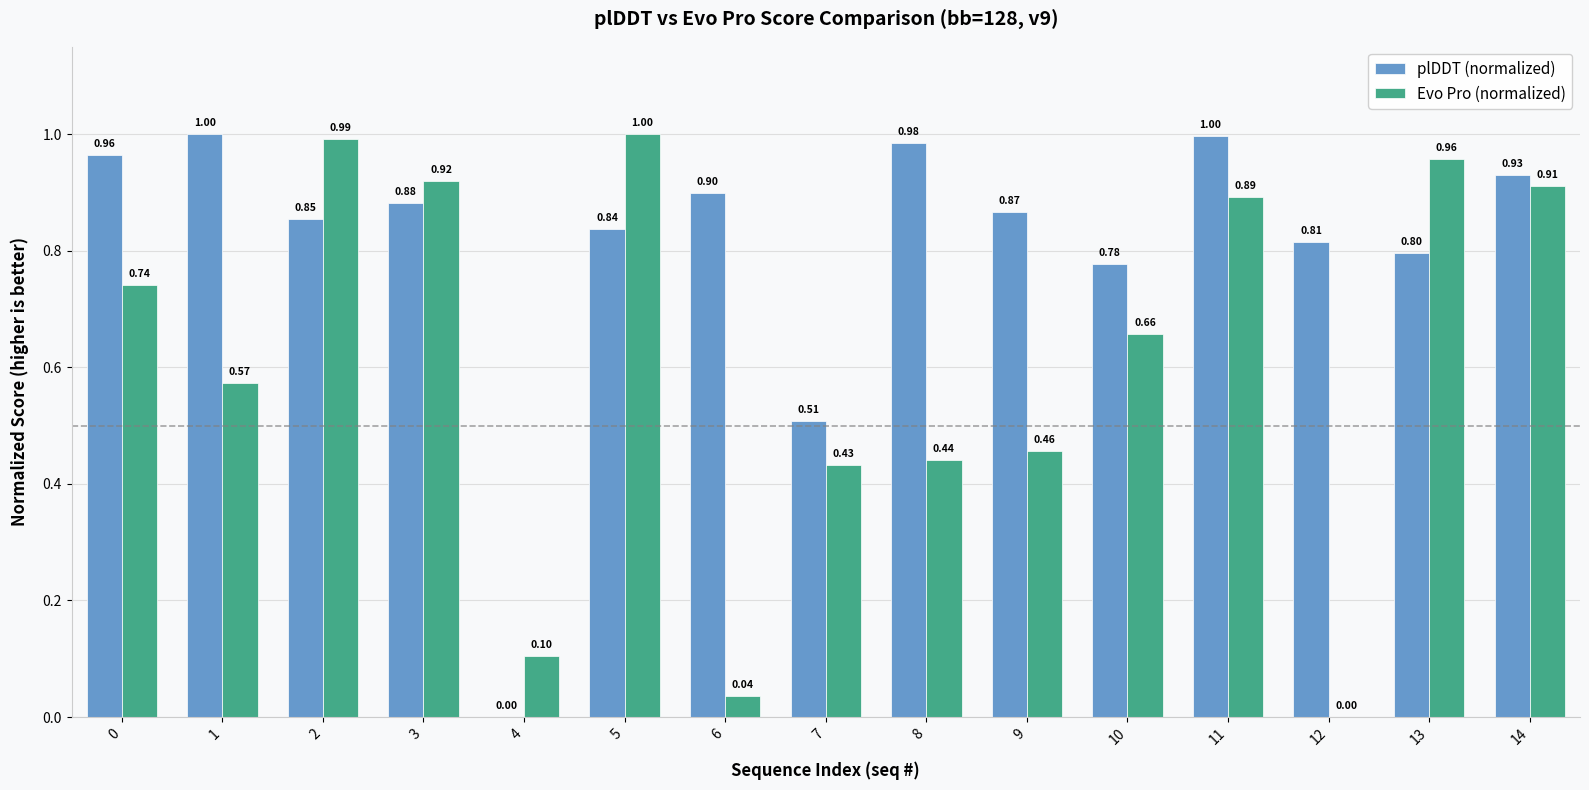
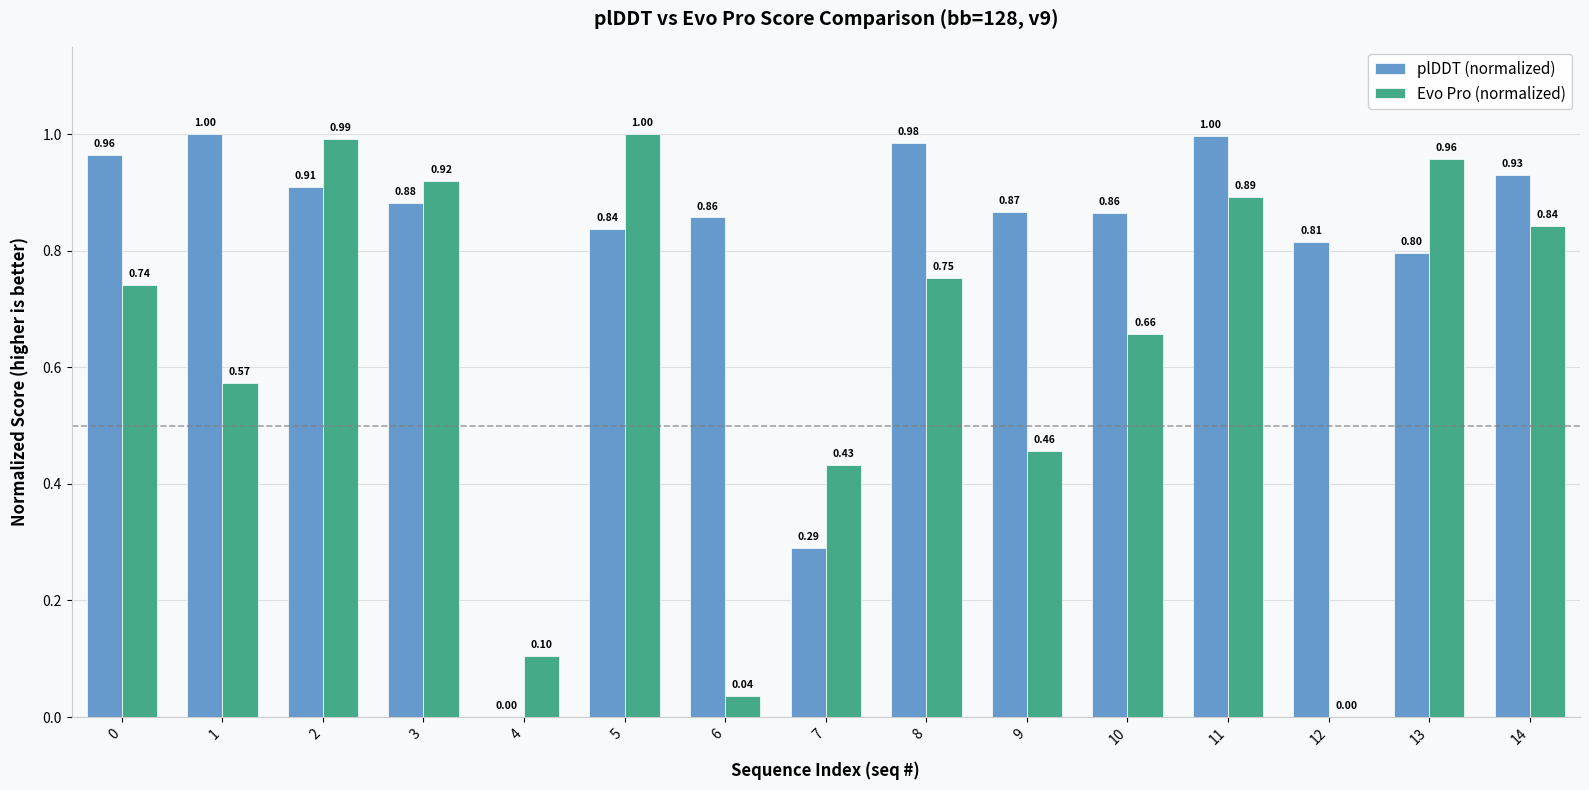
  {
    "plDDT (normalized)": {
      "0": 0.96,
      "1": 1.00,
-     "2": 0.85,
+     "2": 0.91,
      "3": 0.88,
      "4": 0.00,
      "5": 0.84,
-     "6": 0.90,
-     "7": 0.51,
+     "6": 0.86,
+     "7": 0.29,
      "8": 0.98,
      "9": 0.87,
-     "10": 0.78,
+     "10": 0.86,
      "11": 1.00,
      "12": 0.81,
      "13": 0.80,
      "14": 0.93
    },
    "Evo Pro (normalized)": {
      "0": 0.74,
      "1": 0.57,
      "2": 0.99,
      "3": 0.92,
      "4": 0.10,
      "5": 1.00,
      "6": 0.04,
      "7": 0.43,
-     "8": 0.44,
+     "8": 0.75,
      "9": 0.46,
      "10": 0.66,
      "11": 0.89,
      "12": 0.00,
      "13": 0.96,
-     "14": 0.91
+     "14": 0.84
    }
  }
